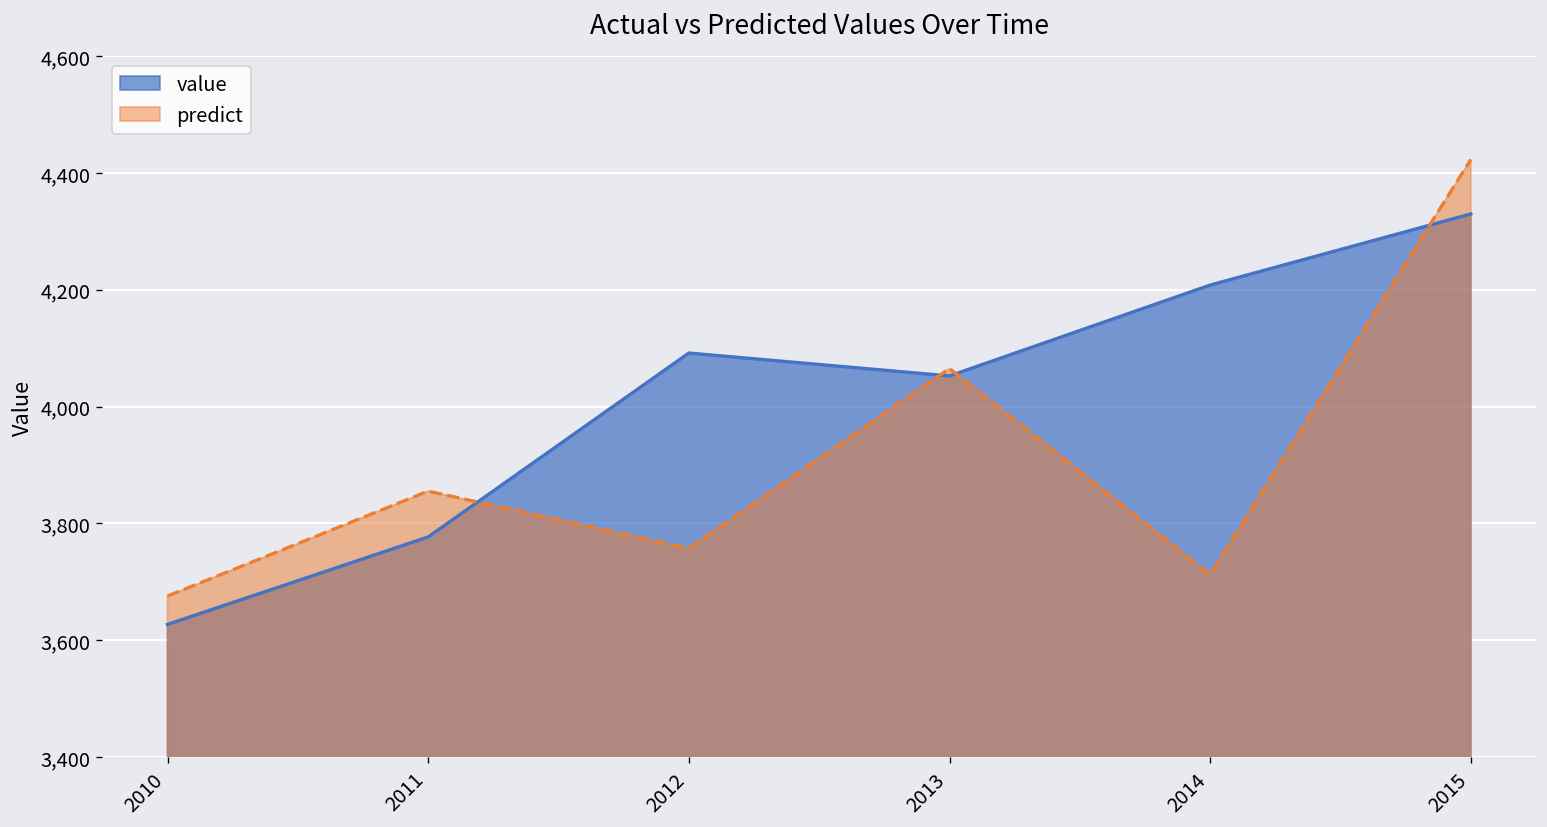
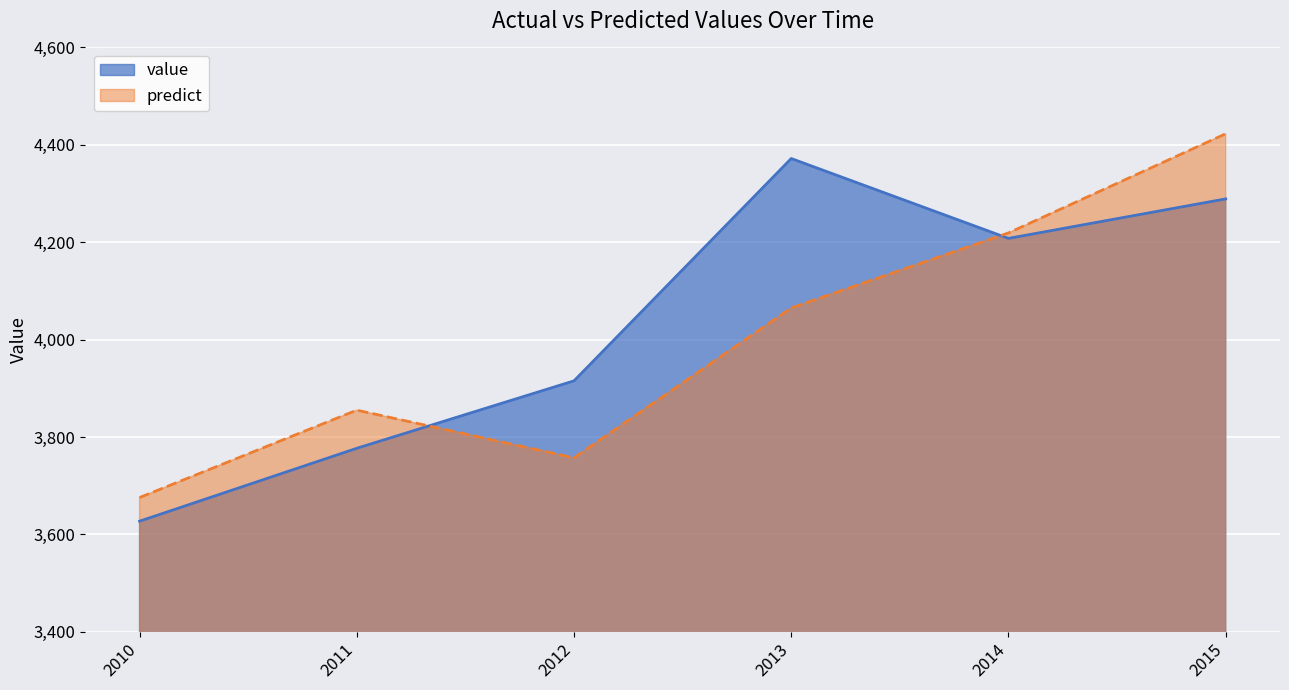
  {
    "value": {
      "2010": "3,630",
      "2011": "3,780",
-     "2012": "4,090",
-     "2013": "4,050",
+     "2012": "3,920",
+     "2013": "4,370",
      "2014": "4,210",
-     "2015": "4,330"
+     "2015": "4,290"
    },
    "predict": {
      "2010": "3,680",
      "2011": "3,860",
      "2012": "3,760",
      "2013": "4,070",
-     "2014": "3,710",
+     "2014": "4,220",
      "2015": "4,420"
    }
  }
